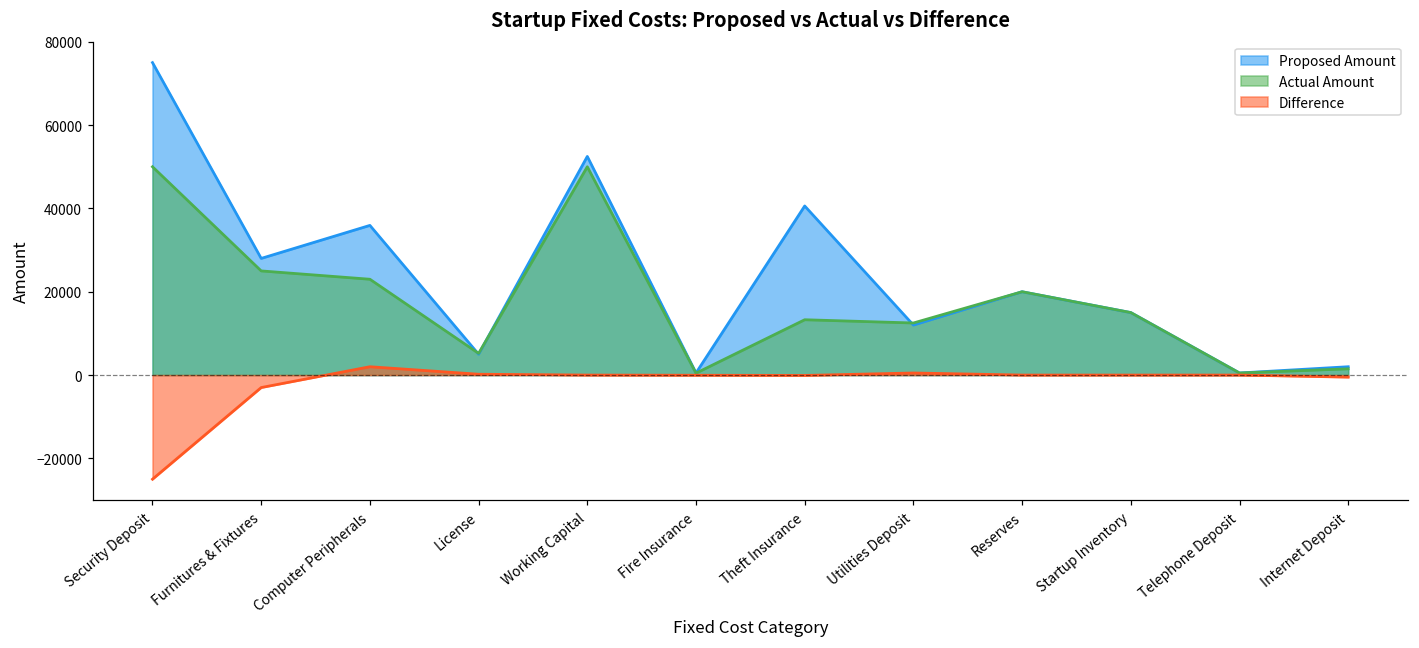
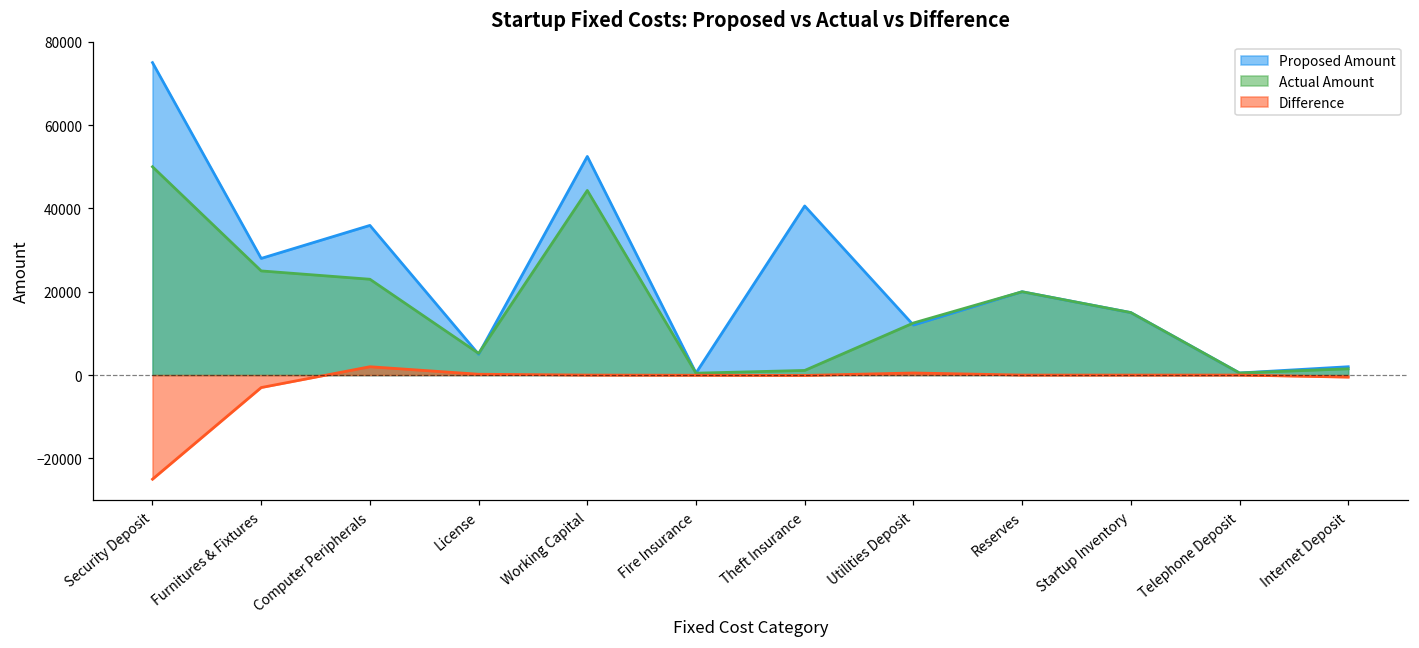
  {
    "Proposed Amount": {
      "Security Deposit": 75000,
      "Furnitures & Fixtures": 28000,
      "Computer Peripherals": 36000,
      "Working Capital": 52000,
      "Theft Insurance": 41000
    },
    "Actual Amount": {
      "Security Deposit": 50000,
      "Furnitures & Fixtures": 25000,
      "Computer Peripherals": 23000,
-     "Working Capital": 50000,
-     "Theft Insurance": 13000
+     "Working Capital": 44000,
+     "Theft Insurance": 1000
    }
  }
